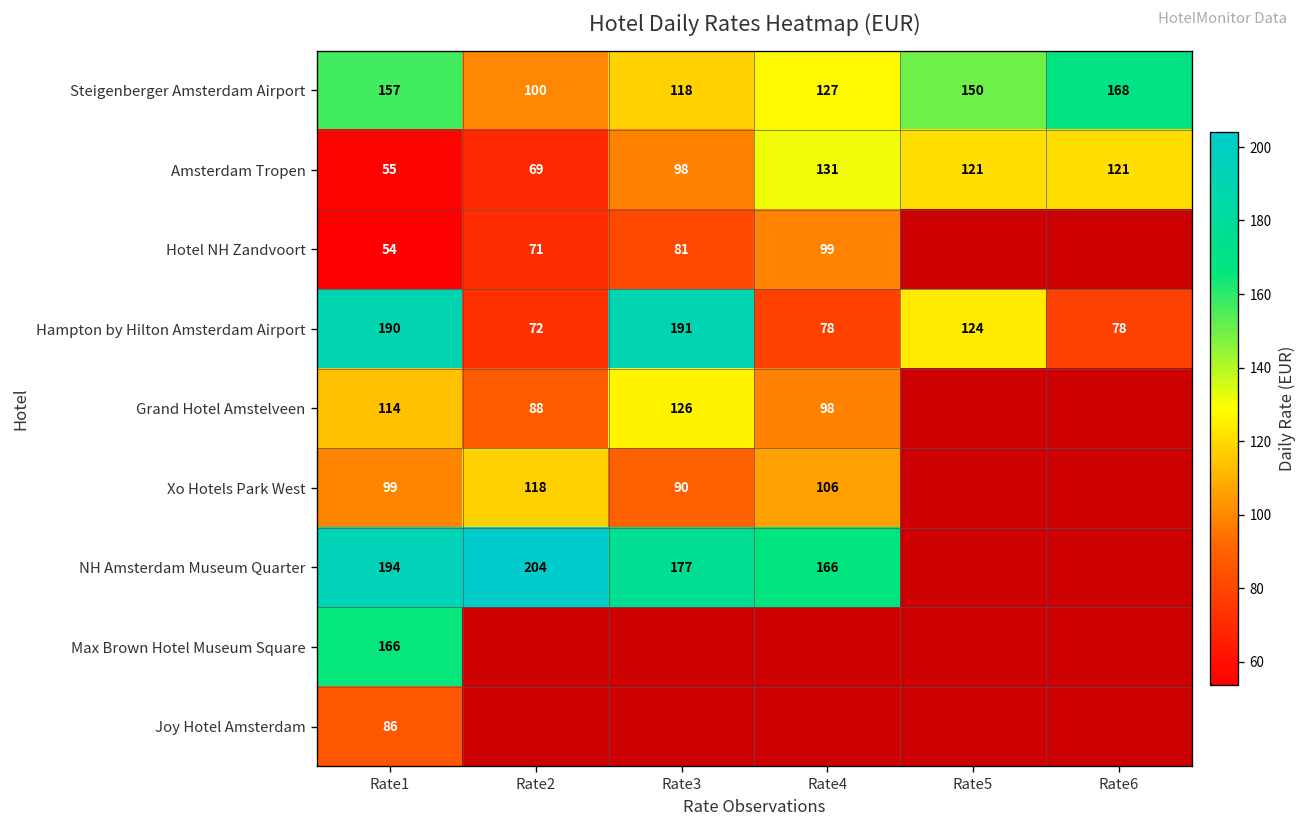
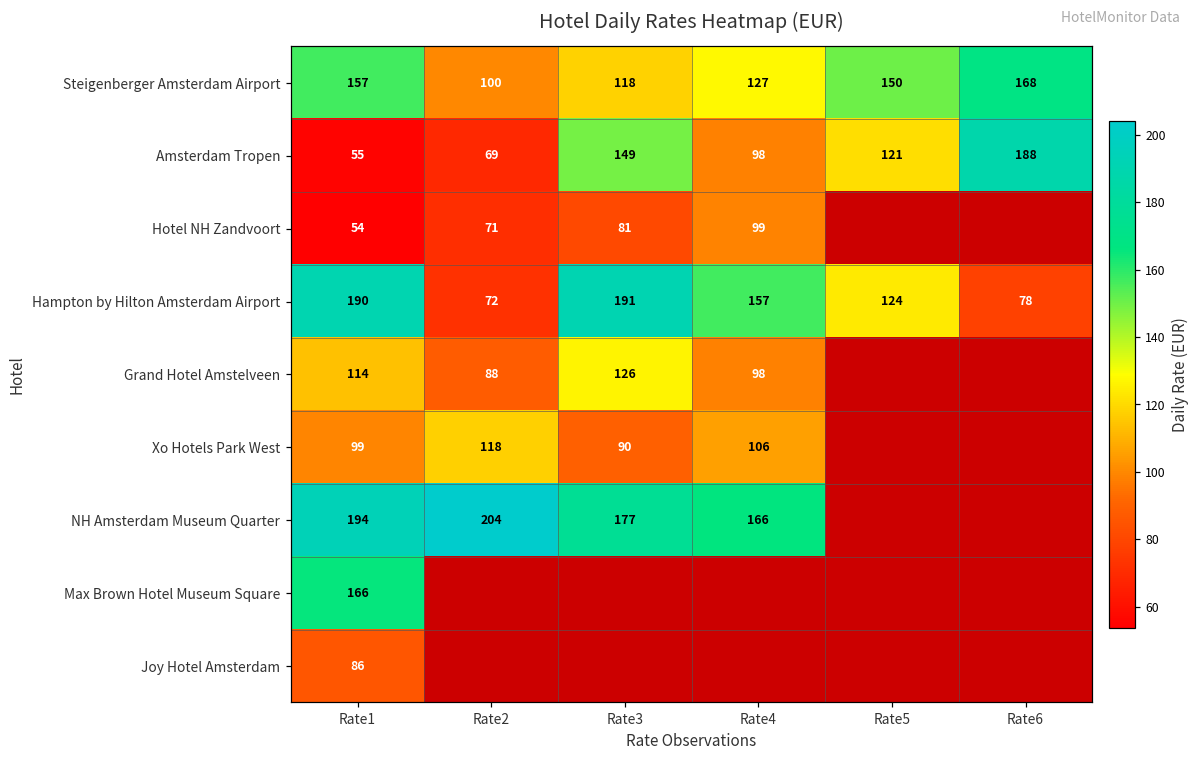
  {
    "Steigenberger Amsterdam Airport": {
      "Rate1": 157,
      "Rate2": 100,
      "Rate3": 118,
      "Rate4": 127,
      "Rate5": 150,
      "Rate6": 168
    },
    "Amsterdam Tropen": {
      "Rate1": 55,
      "Rate2": 69,
-     "Rate3": 98,
-     "Rate4": 131,
+     "Rate3": 149,
+     "Rate4": 98,
      "Rate5": 121,
-     "Rate6": 121
+     "Rate6": 188
    },
    "Hotel NH Zandvoort": {
      "Rate1": 54,
      "Rate2": 71,
      "Rate3": 81,
      "Rate4": 99
    },
    "Hampton by Hilton Amsterdam Airport": {
      "Rate1": 190,
      "Rate2": 72,
      "Rate3": 191,
-     "Rate4": 78,
+     "Rate4": 157,
      "Rate5": 124,
      "Rate6": 78
    },
    "Grand Hotel Amstelveen": {
      "Rate1": 114,
      "Rate2": 88,
      "Rate3": 126,
      "Rate4": 98
    },
    "Xo Hotels Park West": {
      "Rate1": 99,
      "Rate2": 118,
      "Rate3": 90,
      "Rate4": 106
    },
    "NH Amsterdam Museum Quarter": {
      "Rate1": 194,
      "Rate2": 204,
      "Rate3": 177,
      "Rate4": 166
    },
    "Max Brown Hotel Museum Square": {
      "Rate1": 166
    },
    "Joy Hotel Amsterdam": {
      "Rate1": 86
    }
  }
